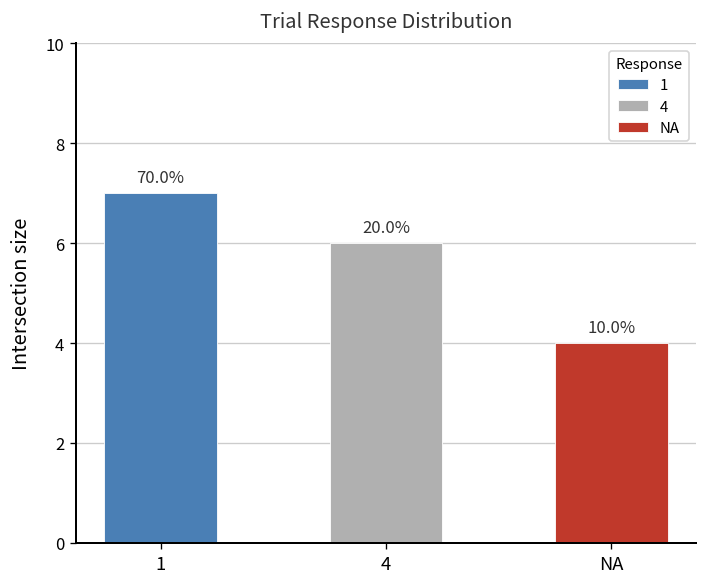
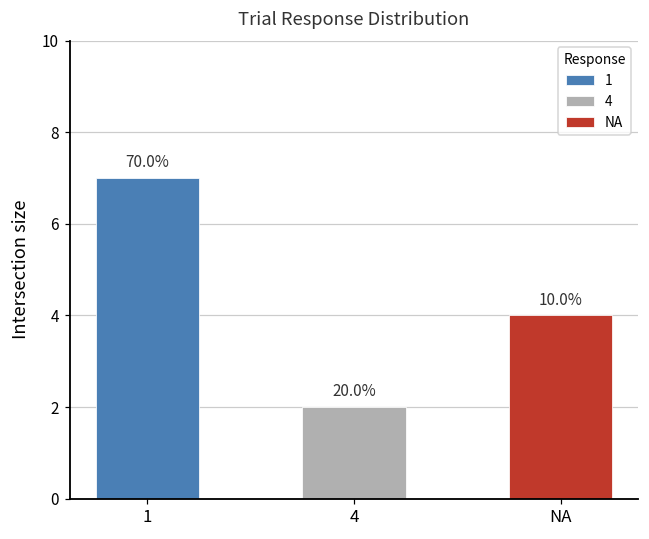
  {
-   "4": 6
+   "4": 2
  }
